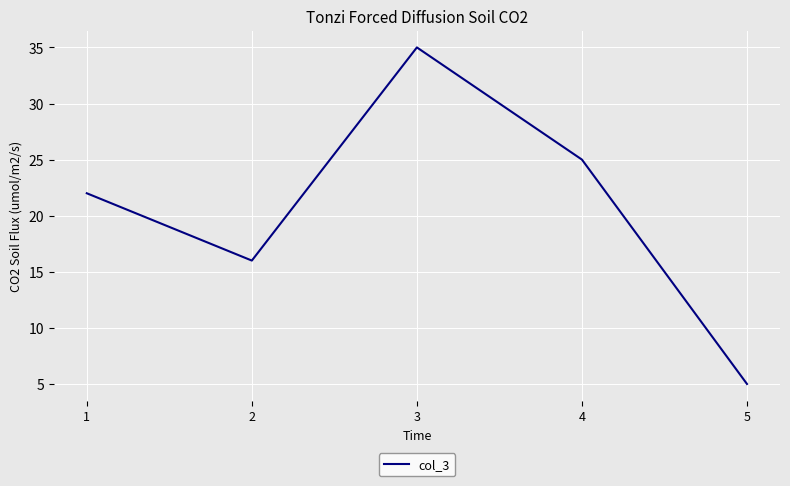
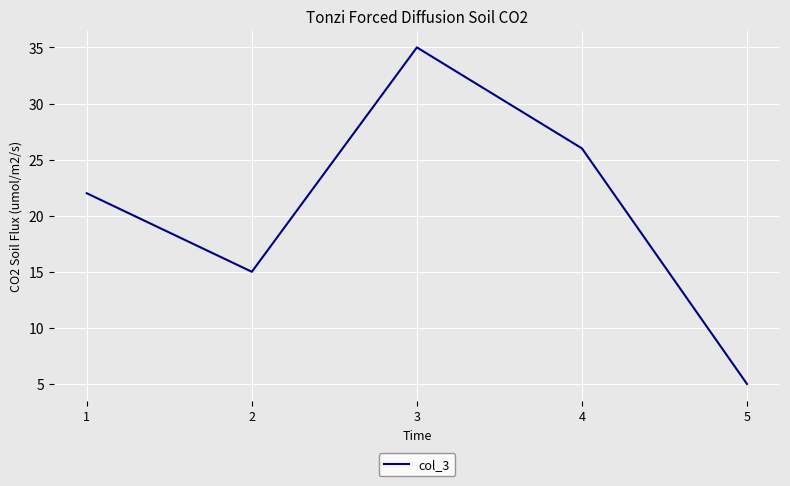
  {
    "1": 22,
-   "2": 16,
+   "2": 15,
    "3": 35,
-   "4": 25,
+   "4": 26,
    "5": 5
  }
